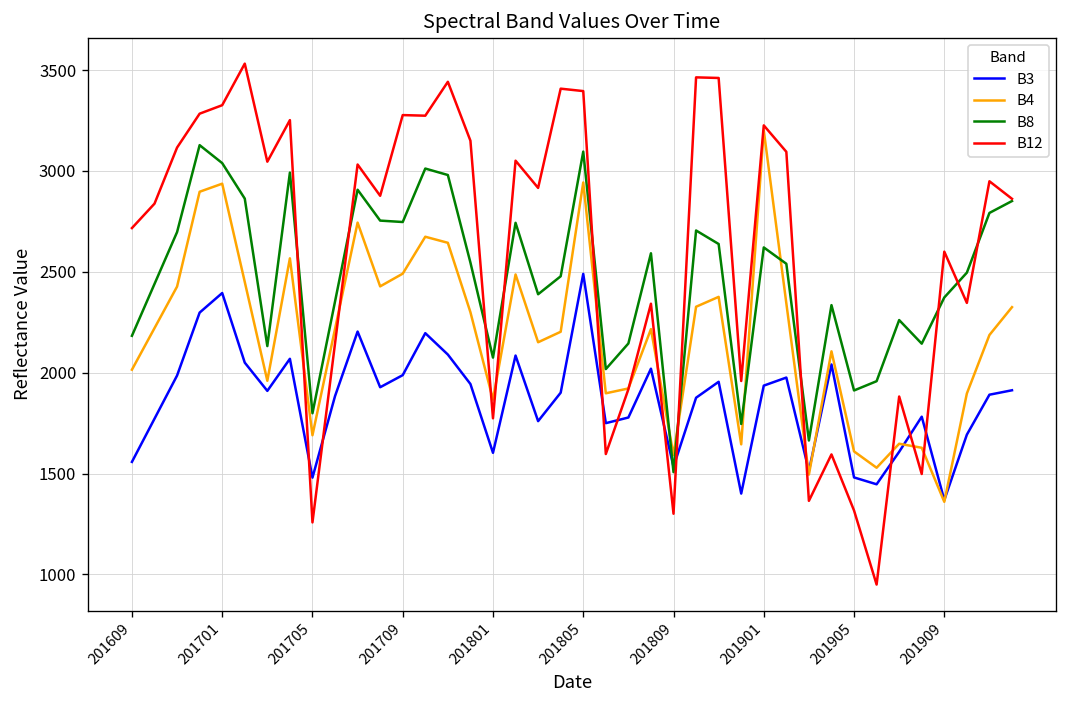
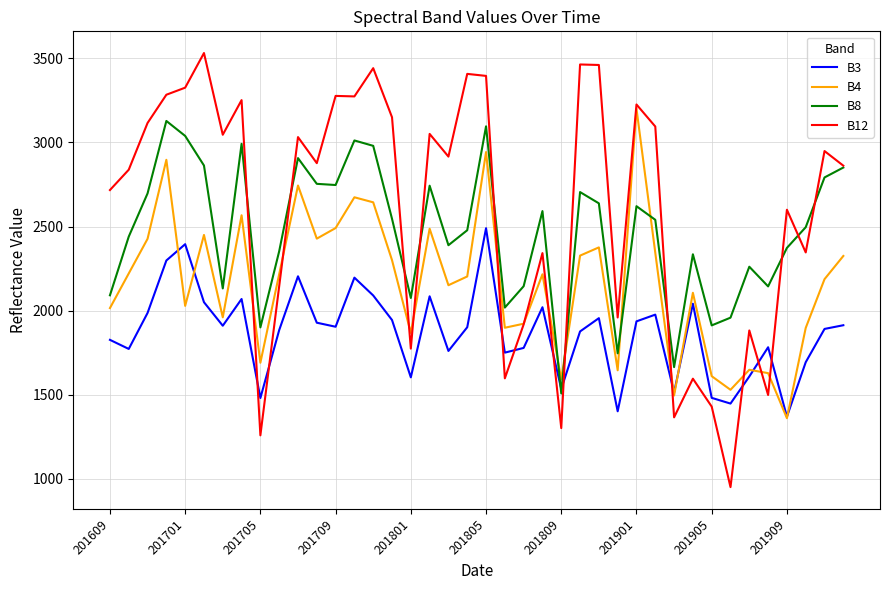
  {
    "B3": {
-     "201609": 1560,
+     "201609": 1830,
      "201701": 2400,
      "201705": 1480,
-     "201709": 1990,
+     "201709": 1900,
      "201801": 1600,
      "201805": 2490,
      "201809": 1530,
      "201901": 1940,
      "201905": 1480
    },
    "B4": {
      "201609": 2020,
-     "201701": 2940,
+     "201701": 2030,
      "201705": 1690,
      "201709": 2490,
      "201801": 1870,
      "201805": 2940,
      "201809": 1590,
      "201901": 3200,
      "201905": 1610
    },
    "B8": {
-     "201609": 2180,
+     "201609": 2090,
      "201701": 3040,
-     "201705": 1800,
+     "201705": 1900,
      "201709": 2750,
      "201801": 2080,
      "201805": 3100,
      "201809": 1510,
      "201901": 2620,
      "201905": 1910,
      "201909": 2370
    },
    "B12": {
      "201609": 2720,
      "201701": 3330,
      "201705": 1260,
      "201709": 3280,
      "201801": 1770,
      "201805": 3400,
      "201809": 1300,
      "201901": 3230,
-     "201905": 1320,
+     "201905": 1430,
      "201909": 2600
    }
  }
